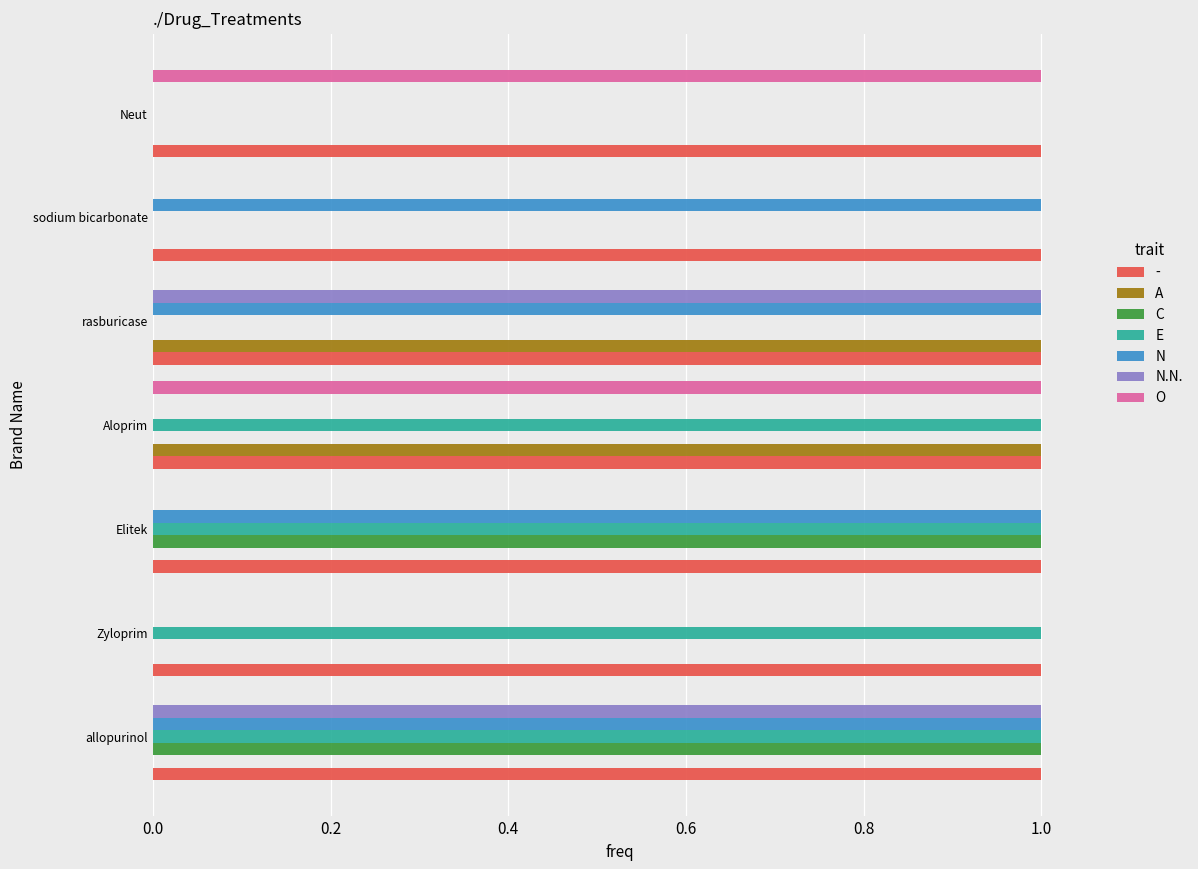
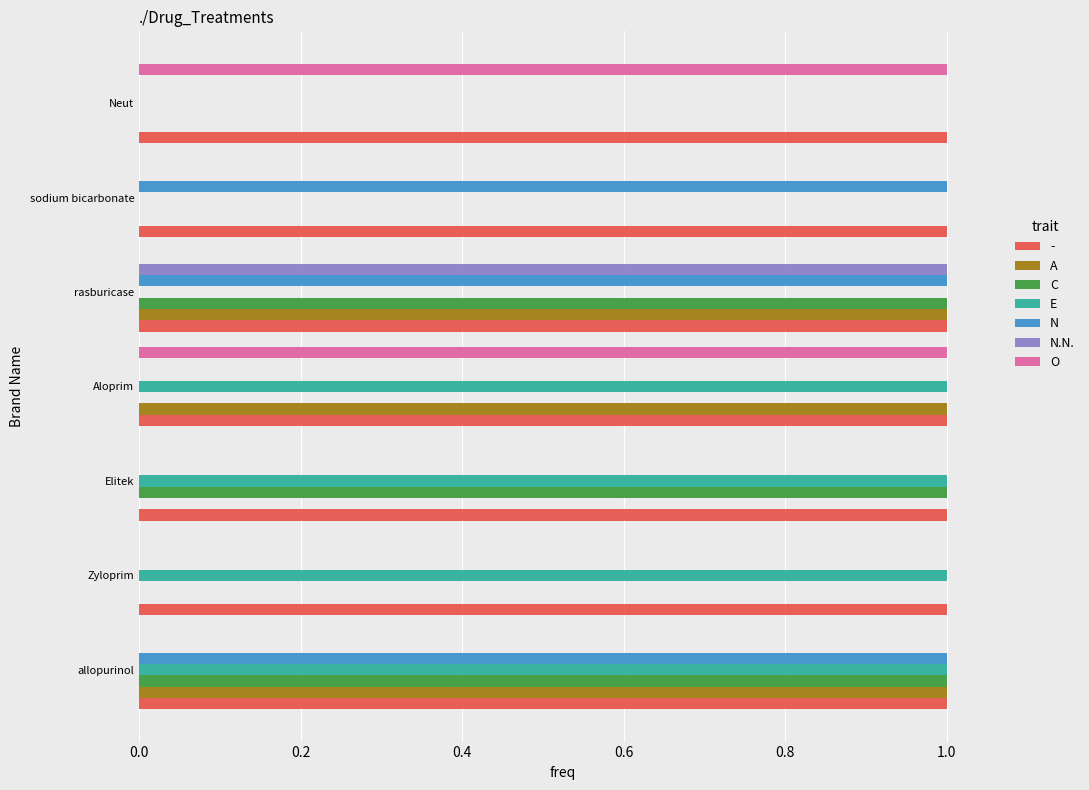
  {
    "-": {
      "Neut": 1,
      "sodium bicarbonate": 1,
      "rasburicase": 1,
      "Aloprim": 1,
      "Elitek": 1,
      "Zyloprim": 1,
      "allopurinol": 1
    },
    "A": {
      "Neut": 0,
      "sodium bicarbonate": 0,
      "rasburicase": 1,
      "Aloprim": 1,
      "Elitek": 0,
      "Zyloprim": 0,
-     "allopurinol": 0
+     "allopurinol": 1
    },
    "C": {
      "Neut": 0,
      "sodium bicarbonate": 0,
-     "rasburicase": 0,
+     "rasburicase": 1,
      "Aloprim": 0,
      "Elitek": 1,
      "Zyloprim": 0,
      "allopurinol": 1
    },
    "E": {
      "Neut": 0,
      "sodium bicarbonate": 0,
      "rasburicase": 0,
      "Aloprim": 1,
      "Elitek": 1,
      "Zyloprim": 1,
      "allopurinol": 1
    },
    "N": {
      "Neut": 0,
      "sodium bicarbonate": 1,
      "rasburicase": 1,
      "Aloprim": 0,
-     "Elitek": 1,
+     "Elitek": 0,
      "Zyloprim": 0,
      "allopurinol": 1
    },
    "N.N.": {
      "Neut": 0,
      "sodium bicarbonate": 0,
      "rasburicase": 1,
      "Aloprim": 0,
      "Elitek": 0,
      "Zyloprim": 0,
-     "allopurinol": 1
+     "allopurinol": 0
    },
    "O": {
      "Neut": 1,
      "sodium bicarbonate": 0,
      "rasburicase": 0,
      "Aloprim": 1,
      "Elitek": 0,
      "Zyloprim": 0,
      "allopurinol": 0
    }
  }
